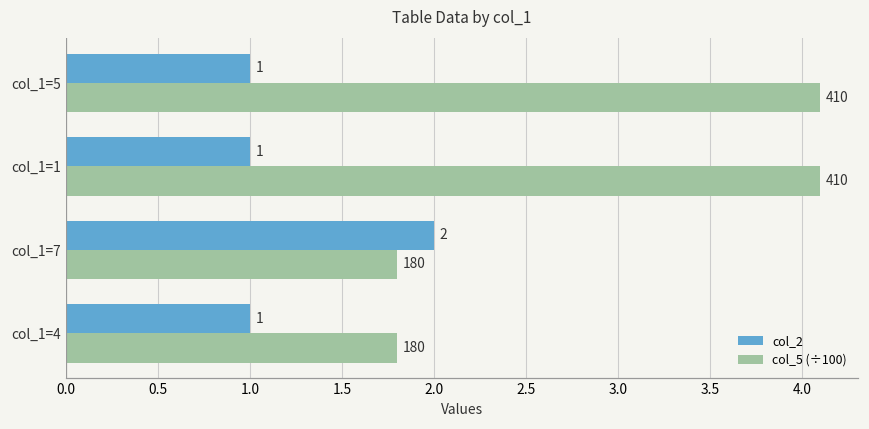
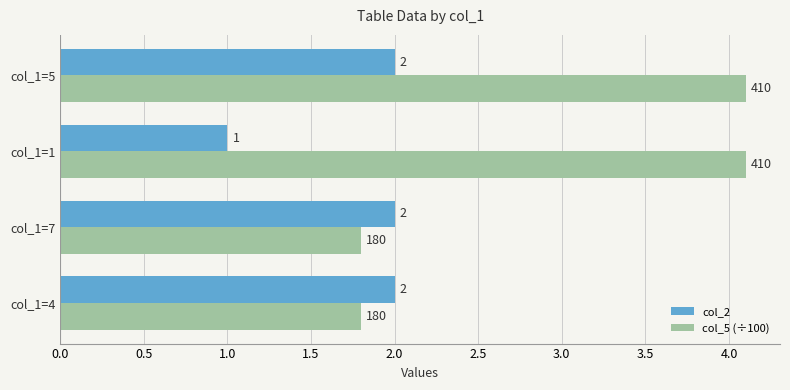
  {
    "col_2": {
-     "col_1=5": 1,
+     "col_1=5": 2,
      "col_1=1": 1,
      "col_1=7": 2,
-     "col_1=4": 1
+     "col_1=4": 2
    }
  }
